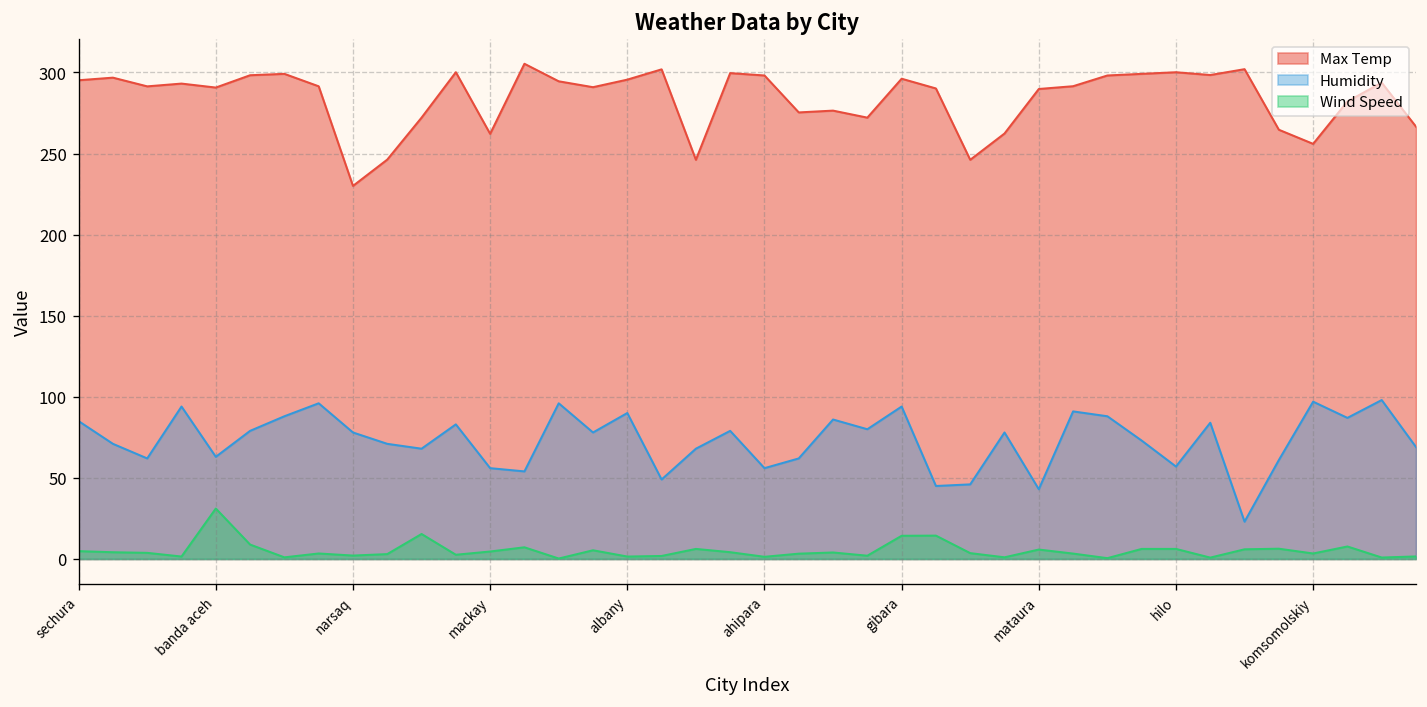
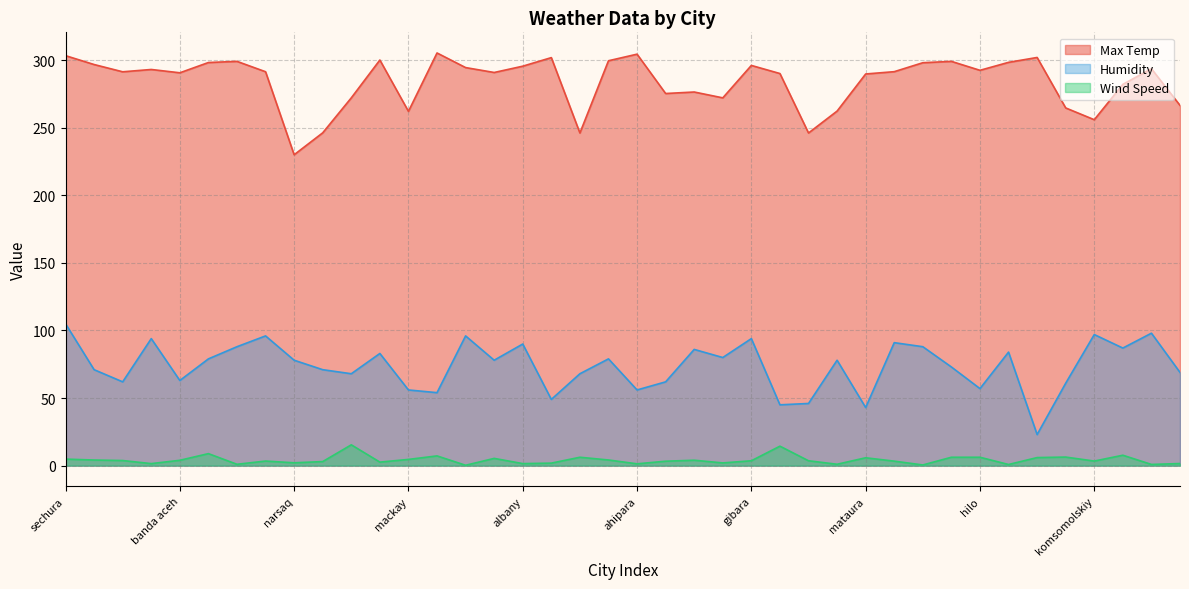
  {
    "Max Temp": {
-     "sechura": 295,
+     "sechura": 303,
      "banda aceh": 291,
      "narsaq": 230,
      "mackay": 262,
      "albany": 296,
-     "ahipara": 298,
+     "ahipara": 304,
      "gibara": 296,
      "mataura": 290,
-     "hilo": 300,
+     "hilo": 293,
      "komsomolskiy": 256
    },
    "Humidity": {
-     "sechura": 85,
+     "sechura": 105,
      "banda aceh": 63,
      "narsaq": 78,
      "mackay": 56,
      "albany": 90,
      "ahipara": 56,
      "gibara": 94,
      "mataura": 43,
      "hilo": 57,
      "komsomolskiy": 97
    },
    "Wind Speed": {
      "sechura": 5,
-     "banda aceh": 31,
+     "banda aceh": 4,
      "narsaq": 2,
      "mackay": 5,
      "albany": 2,
      "ahipara": 1,
-     "gibara": 14,
+     "gibara": 4,
      "mataura": 6,
      "hilo": 6,
      "komsomolskiy": 3
    }
  }
